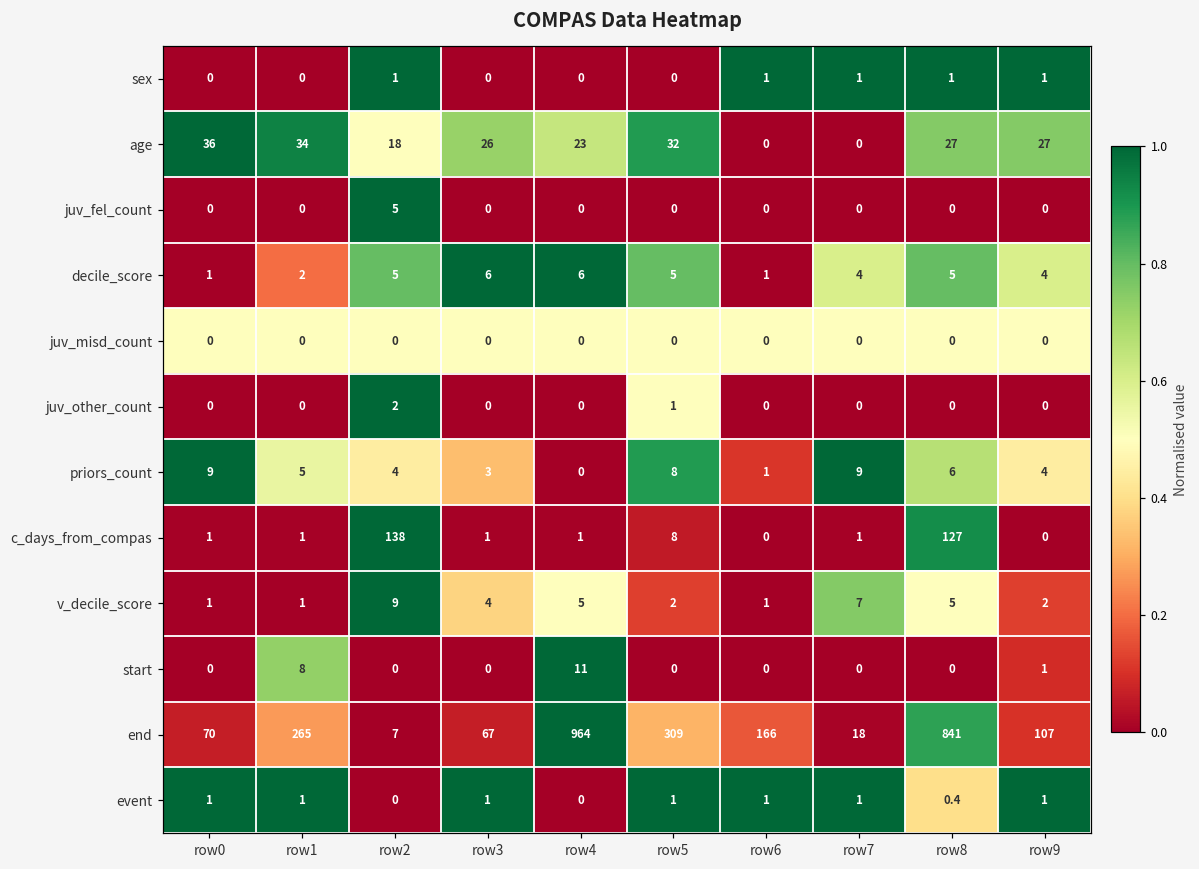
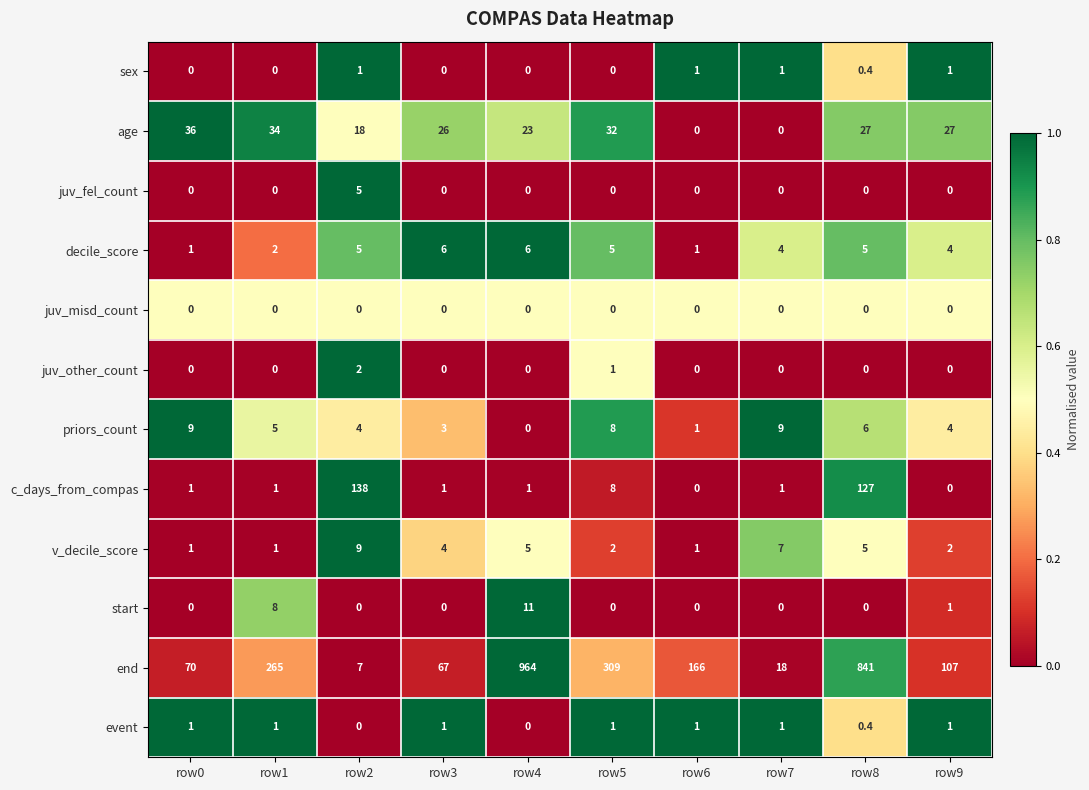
  {
    "sex": {
      "row0": 0,
      "row1": 0,
      "row2": 1,
      "row3": 0,
      "row4": 0,
      "row5": 0,
      "row6": 1,
      "row7": 1,
-     "row8": 1,
+     "row8": 0.4,
      "row9": 1
    },
    "age": {
      "row0": 36,
      "row1": 34,
      "row2": 18,
      "row3": 26,
      "row4": 23,
      "row5": 32,
      "row6": 0,
      "row7": 0,
      "row8": 27,
      "row9": 27
    },
    "juv_fel_count": {
      "row0": 0,
      "row1": 0,
      "row2": 5,
      "row3": 0,
      "row4": 0,
      "row5": 0,
      "row6": 0,
      "row7": 0,
      "row8": 0,
      "row9": 0
    },
    "decile_score": {
      "row0": 1,
      "row1": 2,
      "row2": 5,
      "row3": 6,
      "row4": 6,
      "row5": 5,
      "row6": 1,
      "row7": 4,
      "row8": 5,
      "row9": 4
    },
    "juv_misd_count": {
      "row0": 0,
      "row1": 0,
      "row2": 0,
      "row3": 0,
      "row4": 0,
      "row5": 0,
      "row6": 0,
      "row7": 0,
      "row8": 0,
      "row9": 0
    },
    "juv_other_count": {
      "row0": 0,
      "row1": 0,
      "row2": 2,
      "row3": 0,
      "row4": 0,
      "row5": 1,
      "row6": 0,
      "row7": 0,
      "row8": 0,
      "row9": 0
    },
    "priors_count": {
      "row0": 9,
      "row1": 5,
      "row2": 4,
      "row3": 3,
      "row4": 0,
      "row5": 8,
      "row6": 1,
      "row7": 9,
      "row8": 6,
      "row9": 4
    },
    "c_days_from_compas": {
      "row0": 1,
      "row1": 1,
      "row2": 138,
      "row3": 1,
      "row4": 1,
      "row5": 8,
      "row6": 0,
      "row7": 1,
      "row8": 127,
      "row9": 0
    },
    "v_decile_score": {
      "row0": 1,
      "row1": 1,
      "row2": 9,
      "row3": 4,
      "row4": 5,
      "row5": 2,
      "row6": 1,
      "row7": 7,
      "row8": 5,
      "row9": 2
    },
    "start": {
      "row0": 0,
      "row1": 8,
      "row2": 0,
      "row3": 0,
      "row4": 11,
      "row5": 0,
      "row6": 0,
      "row7": 0,
      "row8": 0,
      "row9": 1
    },
    "end": {
      "row0": 70,
      "row1": 265,
      "row2": 7,
      "row3": 67,
      "row4": 964,
      "row5": 309,
      "row6": 166,
      "row7": 18,
      "row8": 841,
      "row9": 107
    },
    "event": {
      "row0": 1,
      "row1": 1,
      "row2": 0,
      "row3": 1,
      "row4": 0,
      "row5": 1,
      "row6": 1,
      "row7": 1,
      "row8": 0.4,
      "row9": 1
    }
  }
